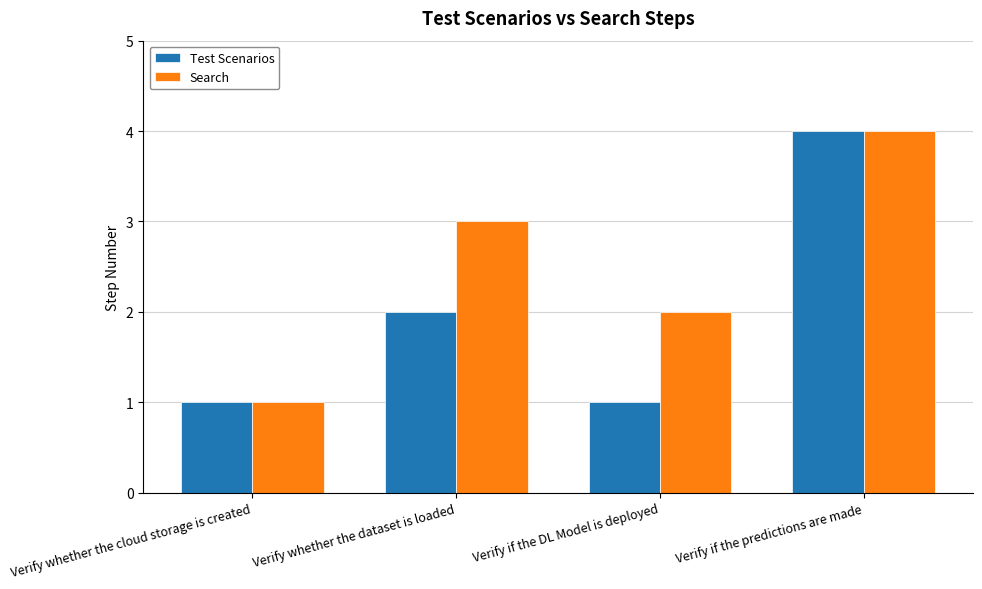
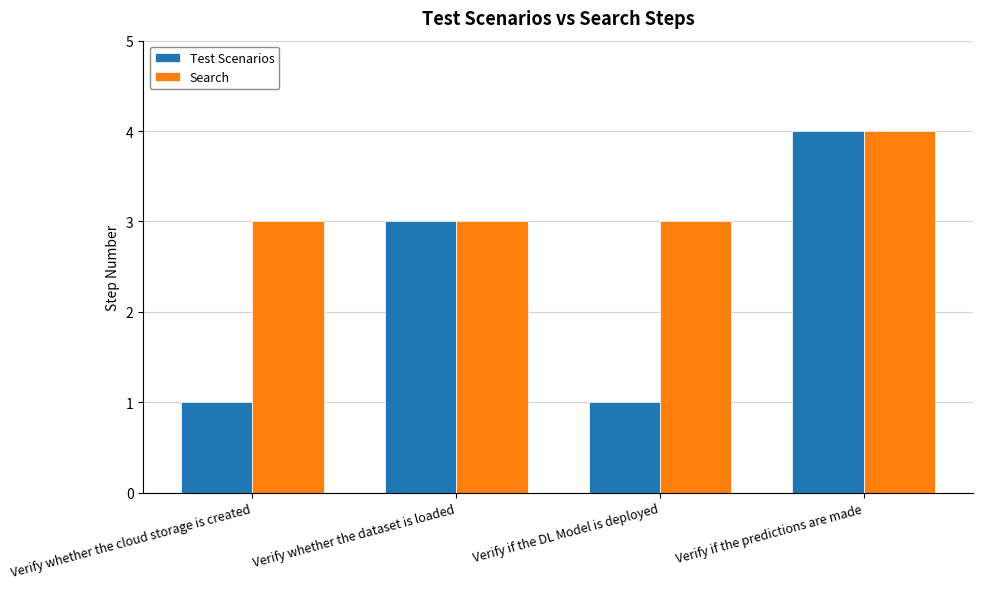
  {
    "Test Scenarios": {
      "Verify whether the cloud storage is created": 1,
-     "Verify whether the dataset is loaded": 2,
+     "Verify whether the dataset is loaded": 3,
      "Verify if the DL Model is deployed": 1,
      "Verify if the predictions are made": 4
    },
    "Search": {
-     "Verify whether the cloud storage is created": 1,
+     "Verify whether the cloud storage is created": 3,
      "Verify whether the dataset is loaded": 3,
-     "Verify if the DL Model is deployed": 2,
+     "Verify if the DL Model is deployed": 3,
      "Verify if the predictions are made": 4
    }
  }
